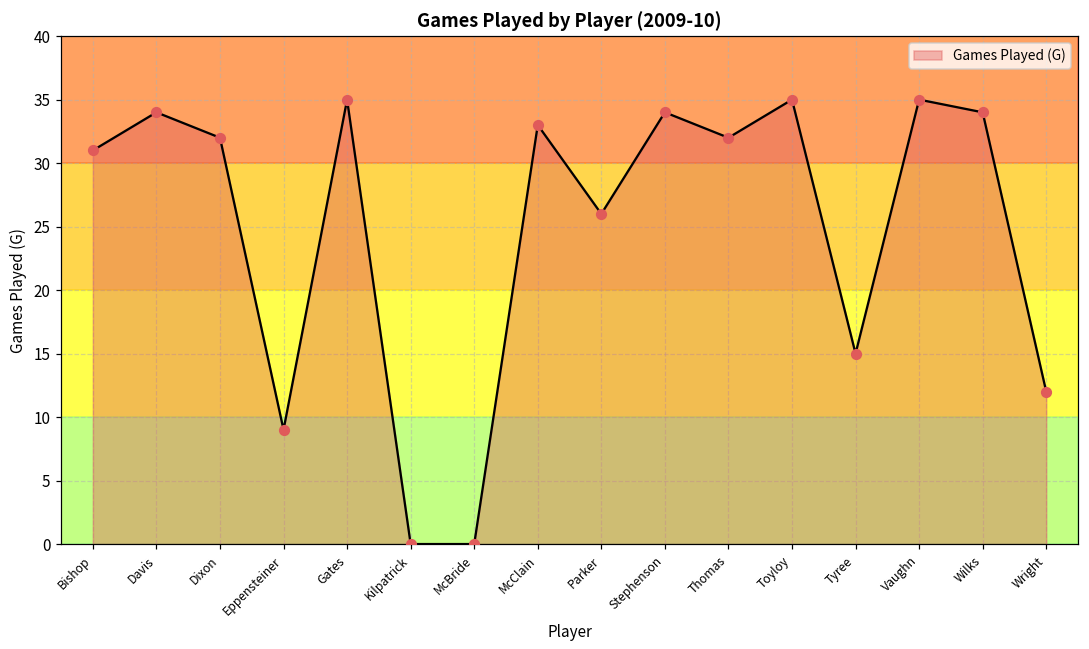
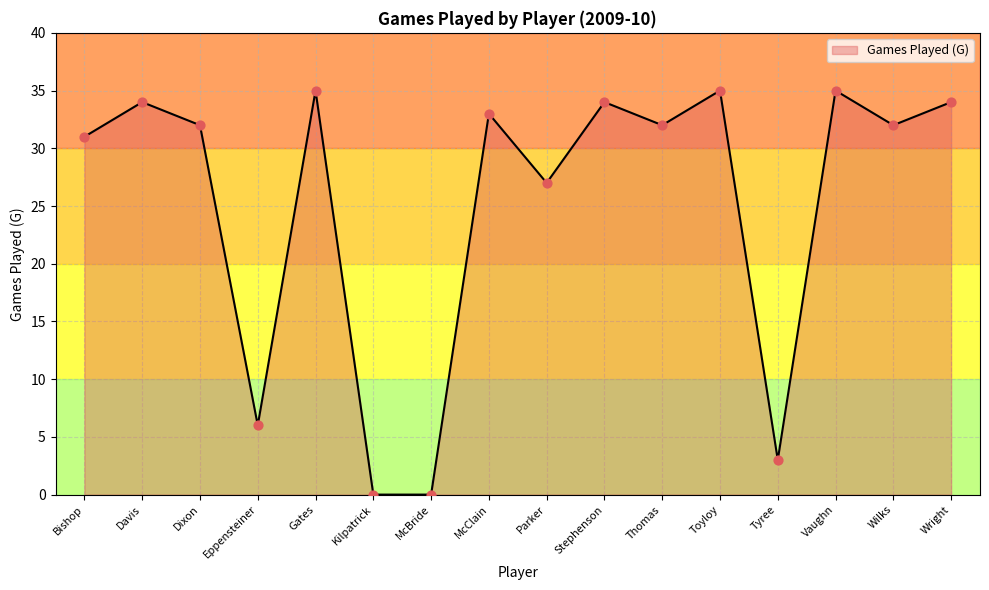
  {
    "Bishop": 31,
    "Davis": 34,
    "Dixon": 32,
-   "Eppensteiner": 9,
+   "Eppensteiner": 6,
    "Gates": 35,
    "Kilpatrick": 0,
    "McBride": 0,
    "McClain": 33,
-   "Parker": 26,
+   "Parker": 27,
    "Stephenson": 34,
    "Thomas": 32,
    "Toyloy": 35,
-   "Tyree": 15,
+   "Tyree": 3,
    "Vaughn": 35,
-   "Wilks": 34,
-   "Wright": 12
+   "Wilks": 32,
+   "Wright": 34
  }
